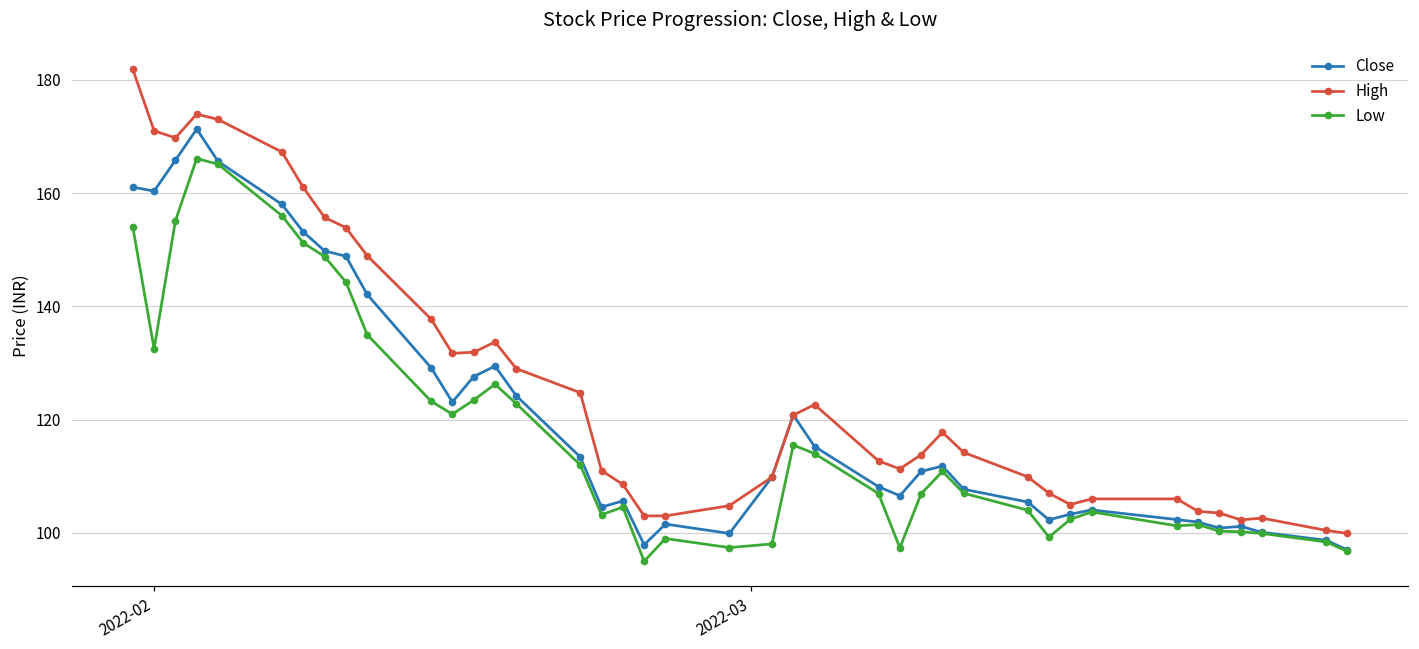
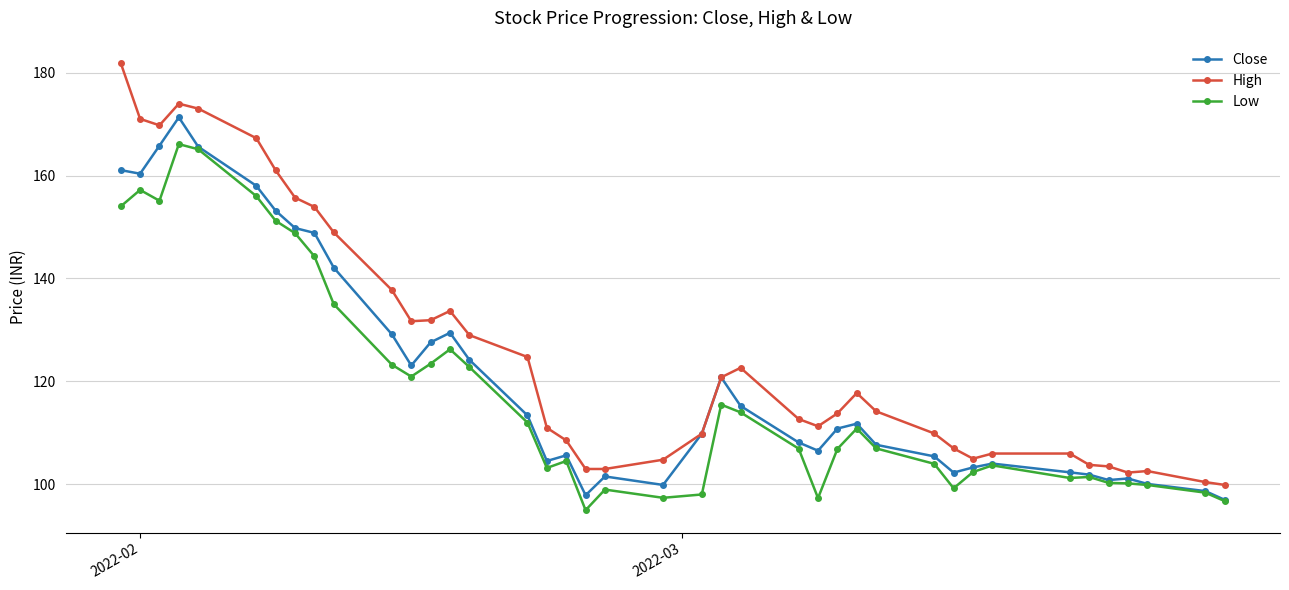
  {
    "Close": {
      "2022-02": 160
    },
    "High": {
      "2022-02": 171
    },
    "Low": {
-     "2022-02": 133
+     "2022-02": 157
    }
  }
